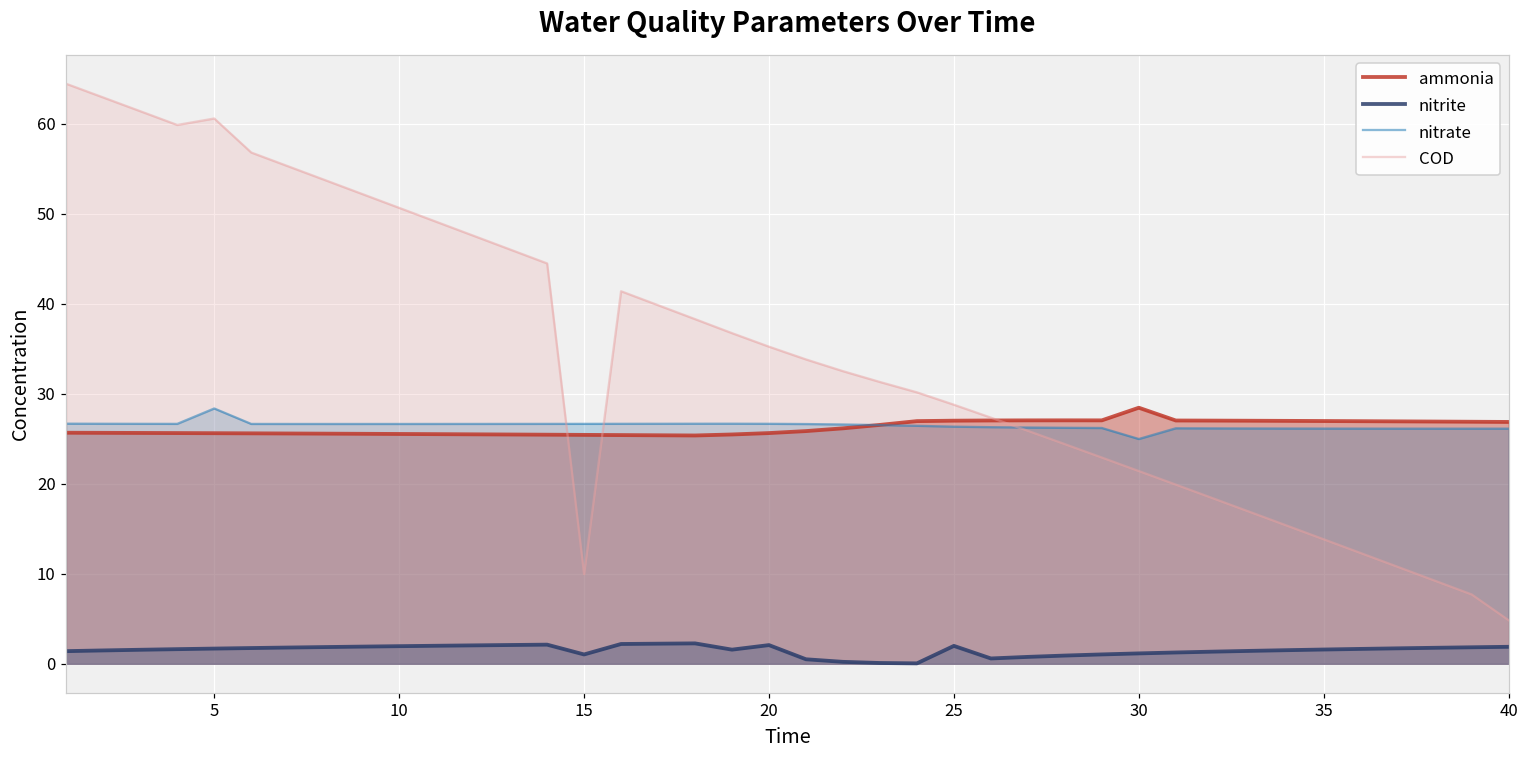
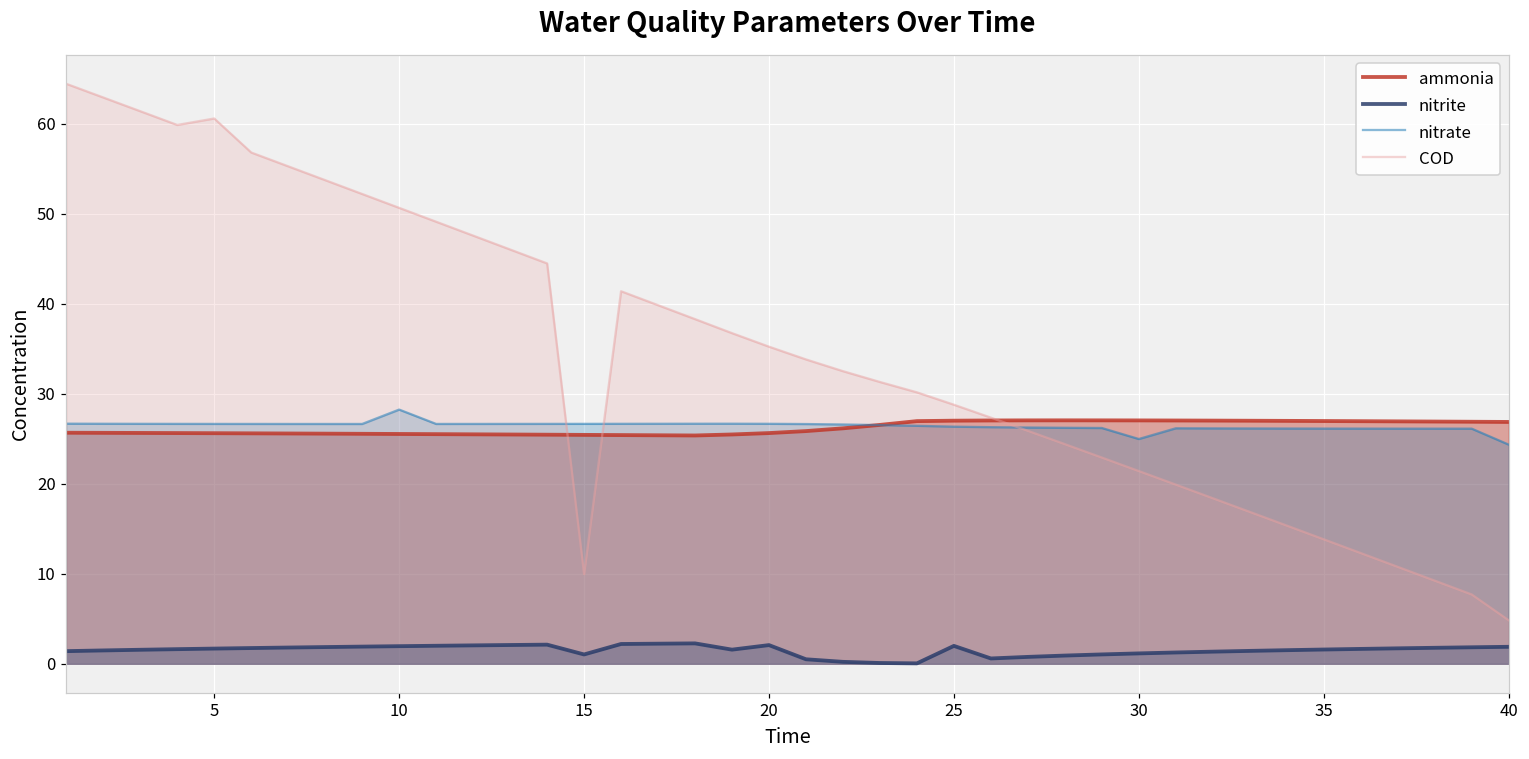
  {
    "ammonia": {
      "5": 26,
      "10": 26,
      "15": 25,
      "20": 26,
      "25": 27,
-     "30": 28,
+     "30": 27,
      "35": 27,
      "40": 27
    },
    "nitrite": {
      "5": 2,
      "10": 2,
      "15": 1,
      "20": 2,
      "25": 2,
      "30": 1,
      "35": 2,
      "40": 2
    },
    "nitrate": {
-     "5": 28,
-     "10": 27,
+     "5": 27,
+     "10": 28,
      "15": 27,
      "20": 27,
      "25": 26,
      "30": 25,
      "35": 26,
-     "40": 26
+     "40": 24
    },
    "COD": {
      "5": 61,
      "10": 51,
      "15": 10,
      "20": 35,
      "25": 29,
      "30": 21,
      "35": 14,
      "40": 5
    }
  }
